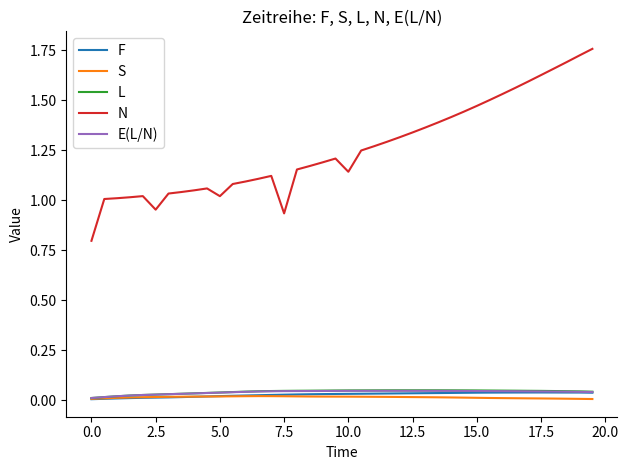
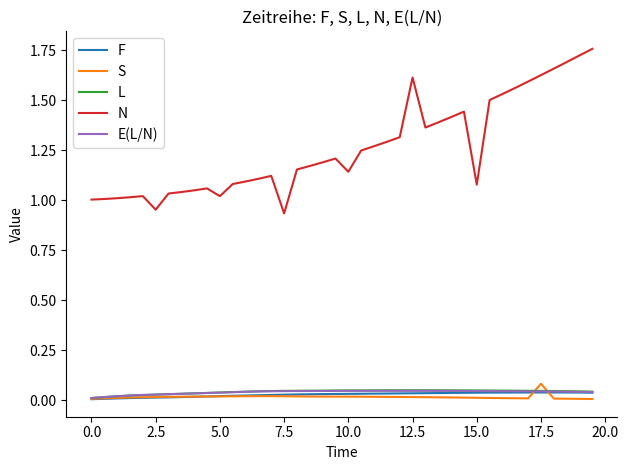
  {
    "F": {
      "10.0": 0.03
    },
    "S": {
      "10.0": 0.02,
      "12.5": 0.01,
      "15.0": 0.01,
-     "17.5": 0.01
+     "17.5": 0.08
    },
    "N": {
-     "0.0": 0.80,
+     "0.0": 1.00,
      "2.5": 0.95,
      "5.0": 1.02,
      "7.5": 0.93,
      "10.0": 1.14,
-     "12.5": 1.34,
-     "15.0": 1.47,
+     "12.5": 1.61,
+     "15.0": 1.08,
      "17.5": 1.62
    }
  }
